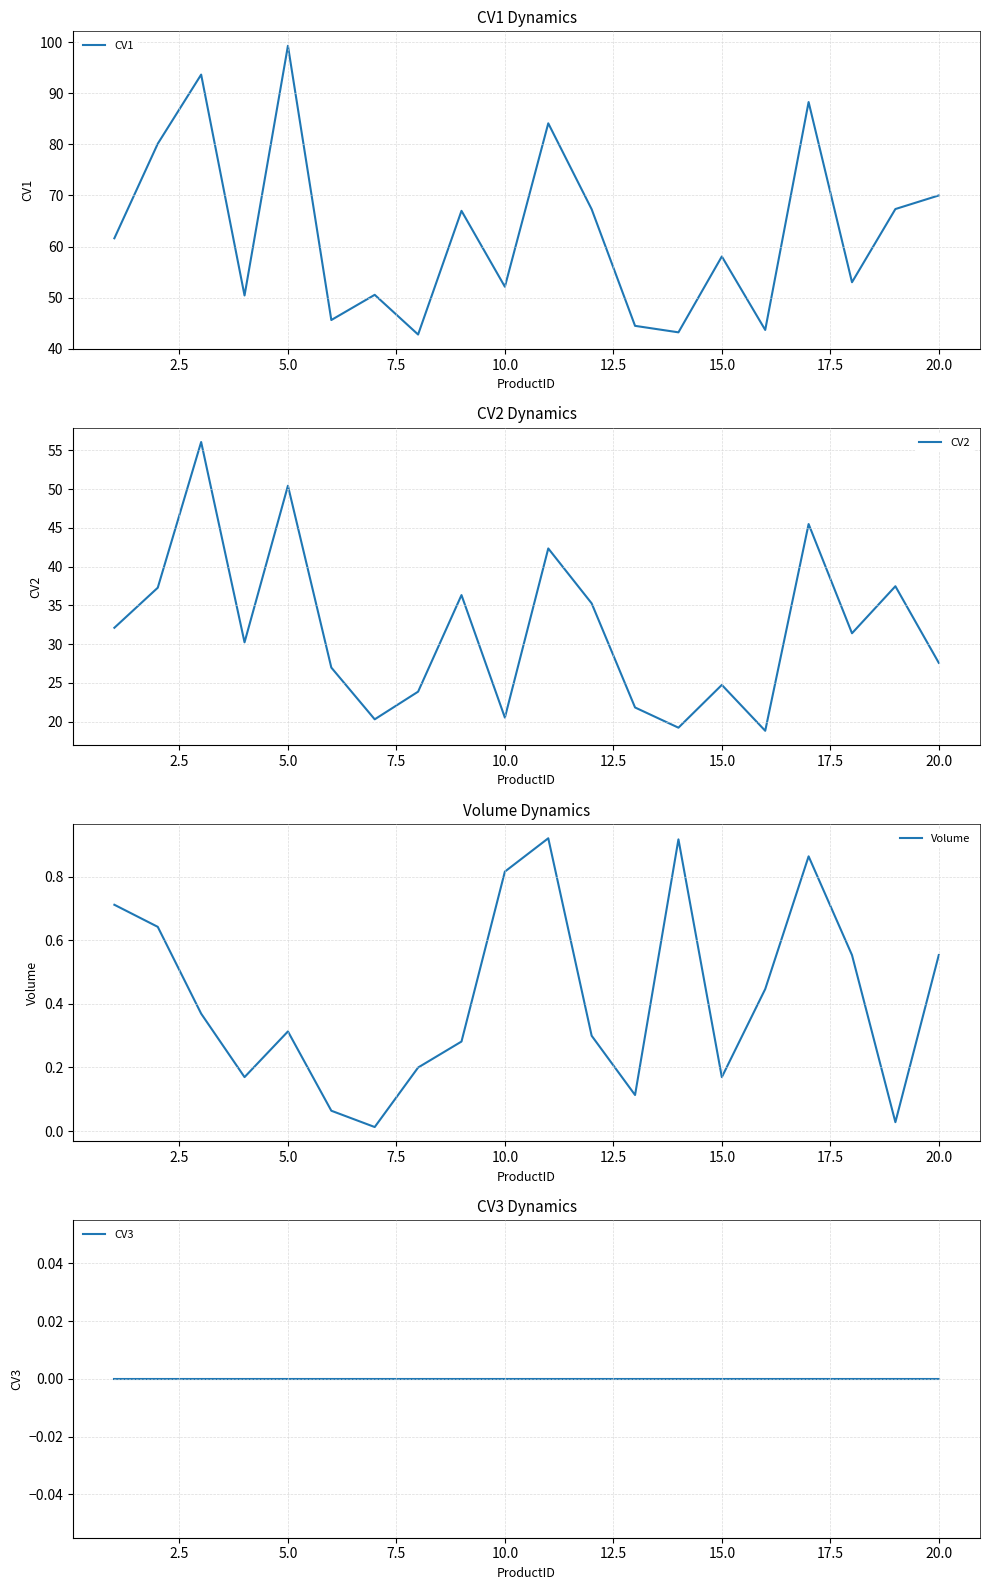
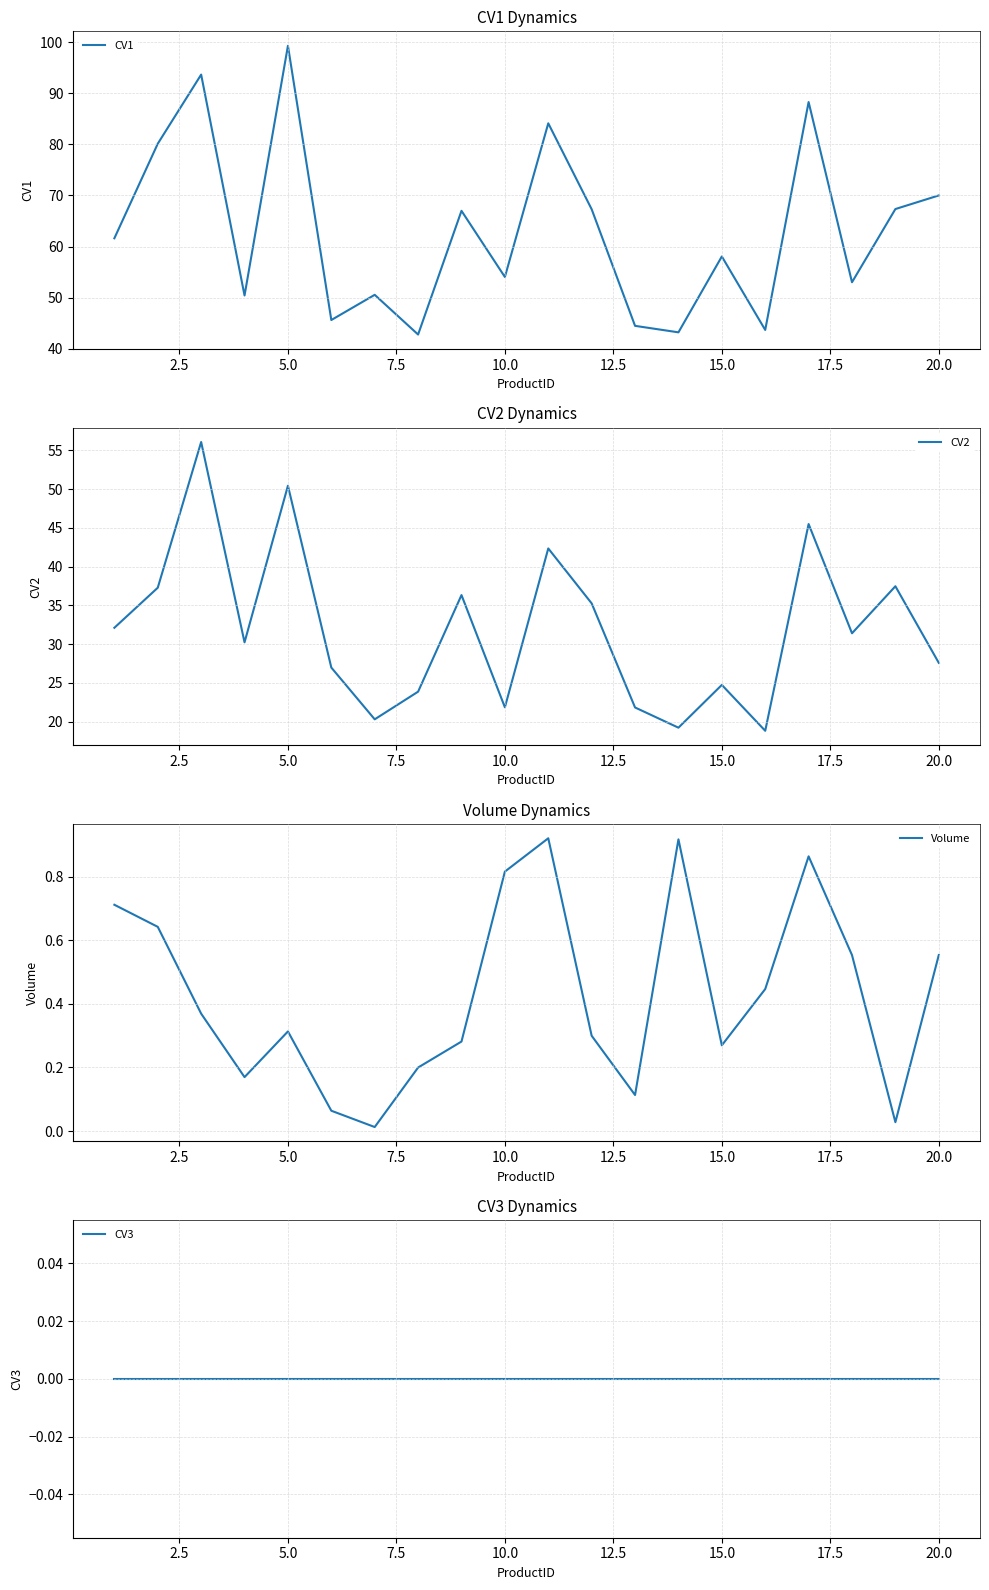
  {
    "CV1 Dynamics": {
      "5.0": 99,
-     "10.0": 52,
+     "10.0": 54,
      "15.0": 58,
      "20.0": 70
    },
    "CV2 Dynamics": {
      "5.0": 50,
-     "10.0": 21,
+     "10.0": 22,
      "15.0": 25,
      "20.0": 28
    },
    "Volume Dynamics": {
      "5.0": 0.31,
      "10.0": 0.82,
-     "15.0": 0.17,
+     "15.0": 0.27,
      "20.0": 0.55
    },
    "CV3 Dynamics": {
      "5.0": 0.000,
      "10.0": 0.000,
      "15.0": 0.000,
      "20.0": 0.000
    }
  }
